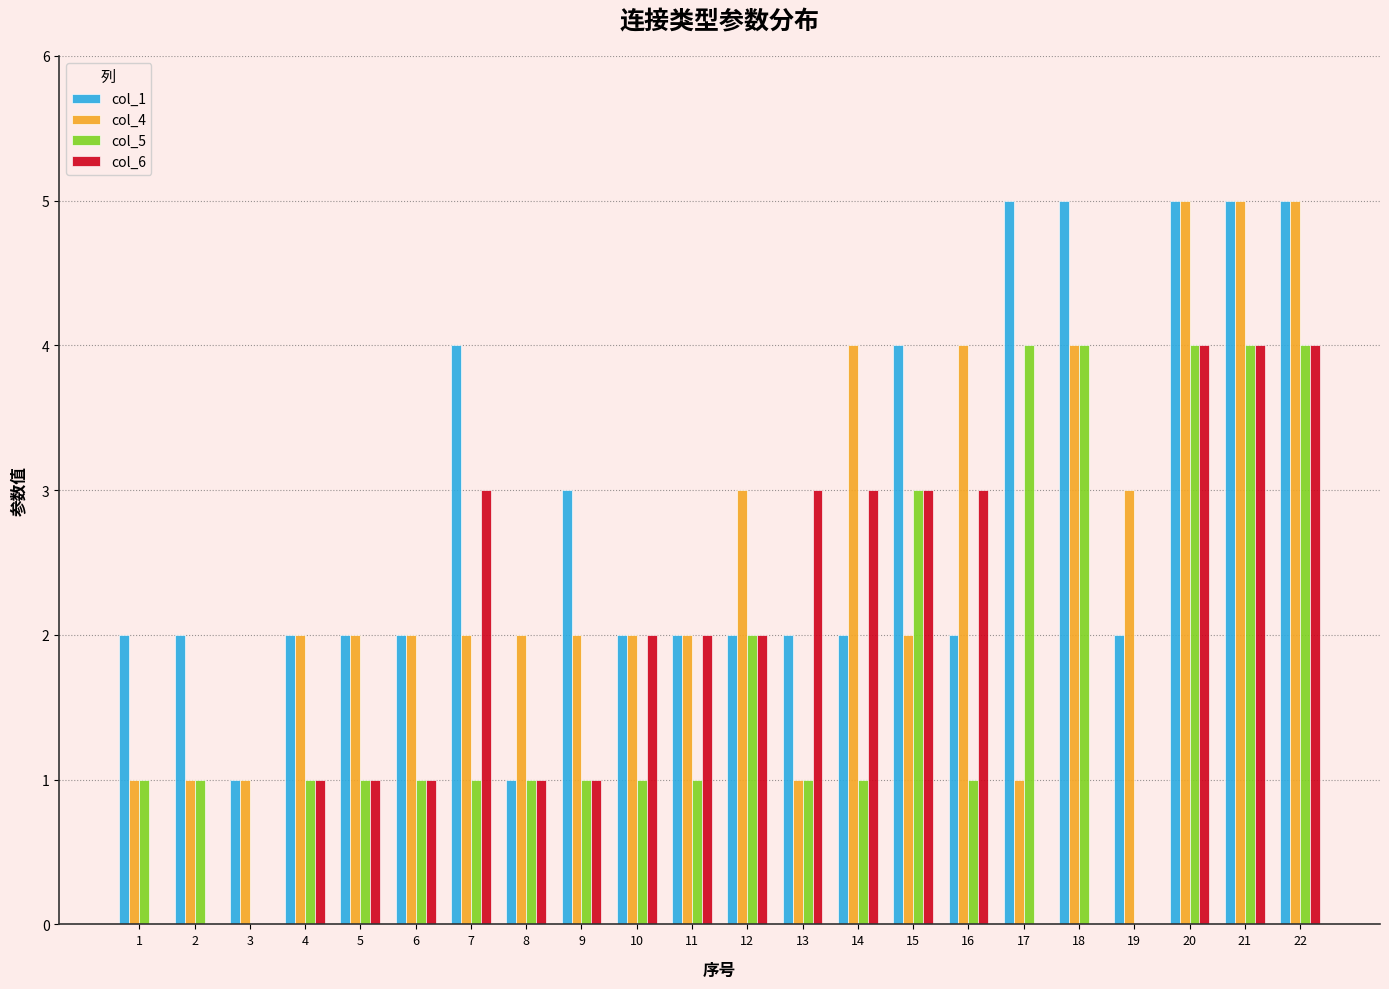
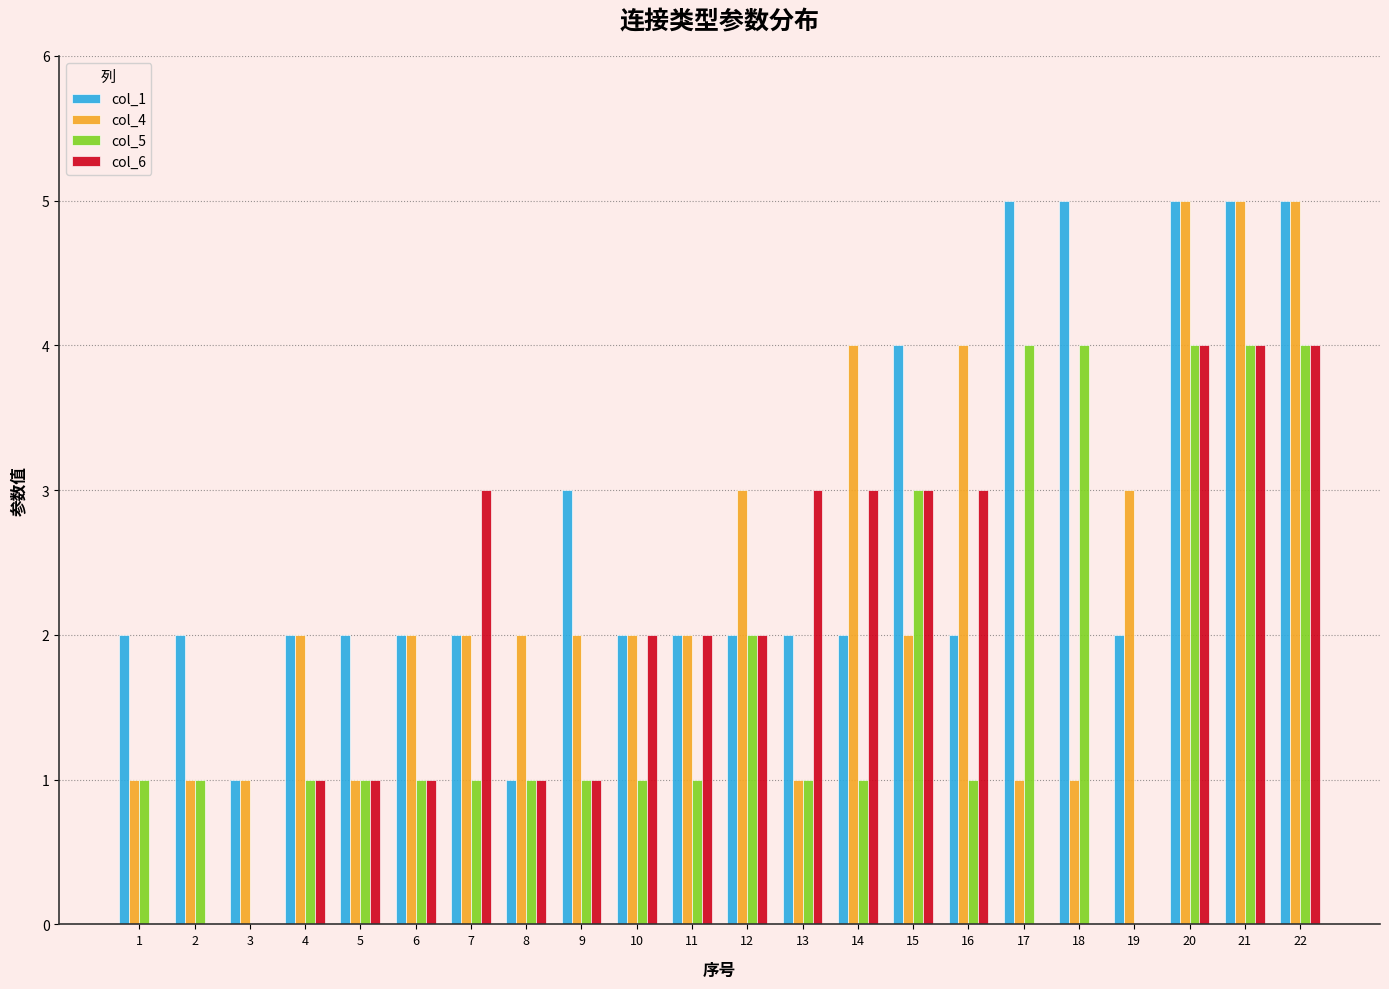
  {
    "col_1": {
      "1": 2,
      "2": 2,
      "3": 1,
      "4": 2,
      "5": 2,
      "6": 2,
-     "7": 4,
+     "7": 2,
      "8": 1,
      "9": 3,
      "10": 2,
      "11": 2,
      "12": 2,
      "13": 2,
      "14": 2,
      "15": 4,
      "16": 2,
      "17": 5,
      "18": 5,
      "19": 2,
      "20": 5,
      "21": 5,
      "22": 5
    },
    "col_4": {
      "1": 1,
      "2": 1,
      "3": 1,
      "4": 2,
-     "5": 2,
+     "5": 1,
      "6": 2,
      "7": 2,
      "8": 2,
      "9": 2,
      "10": 2,
      "11": 2,
      "12": 3,
      "13": 1,
      "14": 4,
      "15": 2,
      "16": 4,
      "17": 1,
-     "18": 4,
+     "18": 1,
      "19": 3,
      "20": 5,
      "21": 5,
      "22": 5
    },
    "col_5": {
      "1": 1,
      "2": 1,
      "3": 0,
      "4": 1,
      "5": 1,
      "6": 1,
      "7": 1,
      "8": 1,
      "9": 1,
      "10": 1,
      "11": 1,
      "12": 2,
      "13": 1,
      "14": 1,
      "15": 3,
      "16": 1,
      "17": 4,
      "18": 4,
      "19": 0,
      "20": 4,
      "21": 4,
      "22": 4
    },
    "col_6": {
      "1": 0,
      "2": 0,
      "3": 0,
      "4": 1,
      "5": 1,
      "6": 1,
      "7": 3,
      "8": 1,
      "9": 1,
      "10": 2,
      "11": 2,
      "12": 2,
      "13": 3,
      "14": 3,
      "15": 3,
      "16": 3,
      "17": 0,
      "18": 0,
      "19": 0,
      "20": 4,
      "21": 4,
      "22": 4
    }
  }
